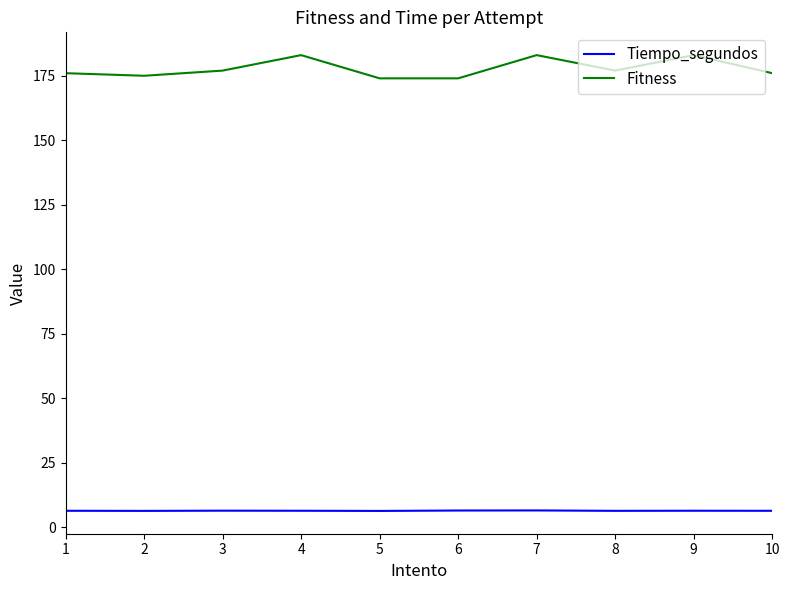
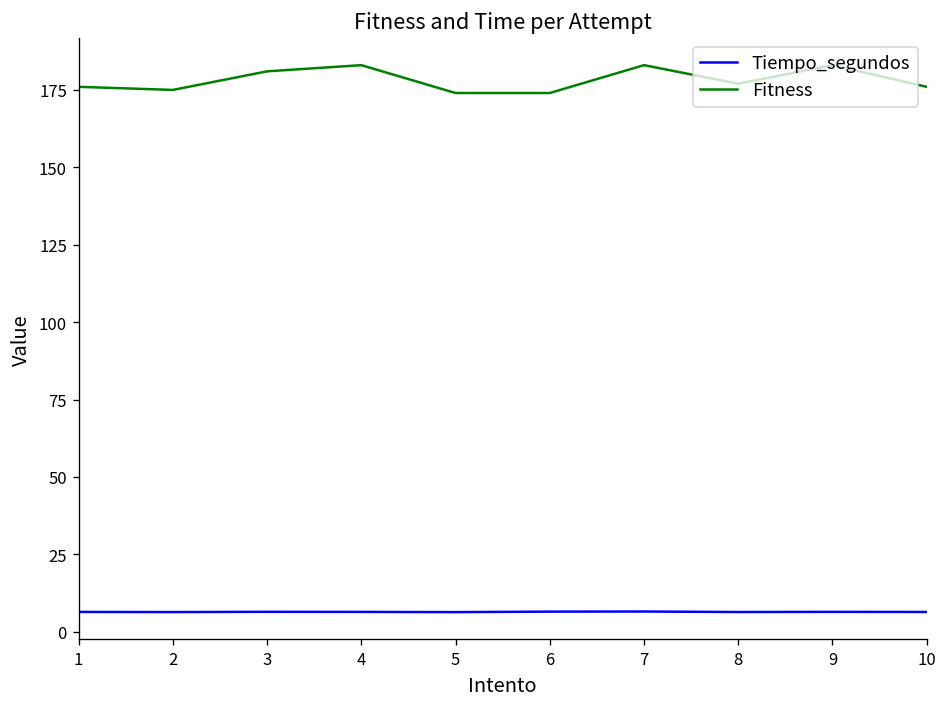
  {
    "Tiempo_segundos": {
      "1": 6,
      "2": 6,
      "3": 6,
      "4": 6,
      "5": 6,
      "6": 6,
      "7": 7,
      "8": 6,
      "9": 6,
      "10": 6
    },
    "Fitness": {
      "1": 176,
      "2": 175,
-     "3": 177,
+     "3": 181,
      "4": 183,
      "5": 174,
      "6": 174,
      "7": 183,
      "10": 176
    }
  }
